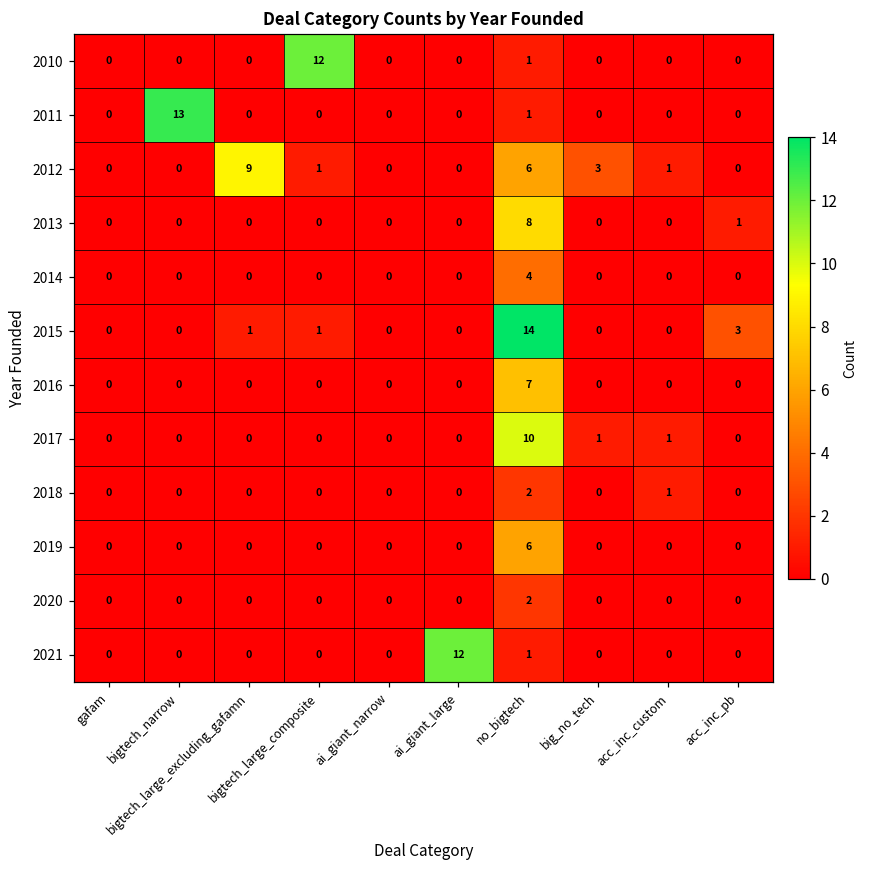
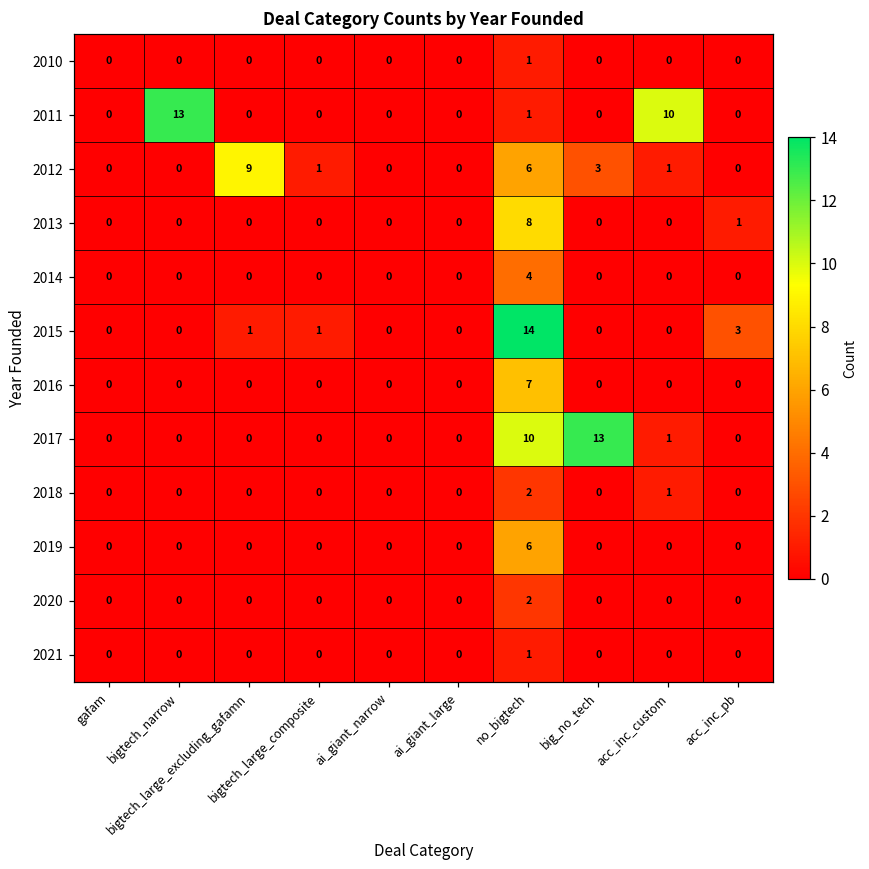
  {
    "2010": {
      "gafam": 0,
      "bigtech_narrow": 0,
      "bigtech_large_excluding_gafamn": 0,
-     "bigtech_large_composite": 12,
+     "bigtech_large_composite": 0,
      "ai_giant_narrow": 0,
      "ai_giant_large": 0,
      "no_bigtech": 1,
      "big_no_tech": 0,
      "acc_inc_custom": 0,
      "acc_inc_pb": 0
    },
    "2011": {
      "gafam": 0,
      "bigtech_narrow": 13,
      "bigtech_large_excluding_gafamn": 0,
      "bigtech_large_composite": 0,
      "ai_giant_narrow": 0,
      "ai_giant_large": 0,
      "no_bigtech": 1,
      "big_no_tech": 0,
-     "acc_inc_custom": 0,
+     "acc_inc_custom": 10,
      "acc_inc_pb": 0
    },
    "2012": {
      "gafam": 0,
      "bigtech_narrow": 0,
      "bigtech_large_excluding_gafamn": 9,
      "bigtech_large_composite": 1,
      "ai_giant_narrow": 0,
      "ai_giant_large": 0,
      "no_bigtech": 6,
      "big_no_tech": 3,
      "acc_inc_custom": 1,
      "acc_inc_pb": 0
    },
    "2013": {
      "gafam": 0,
      "bigtech_narrow": 0,
      "bigtech_large_excluding_gafamn": 0,
      "bigtech_large_composite": 0,
      "ai_giant_narrow": 0,
      "ai_giant_large": 0,
      "no_bigtech": 8,
      "big_no_tech": 0,
      "acc_inc_custom": 0,
      "acc_inc_pb": 1
    },
    "2014": {
      "gafam": 0,
      "bigtech_narrow": 0,
      "bigtech_large_excluding_gafamn": 0,
      "bigtech_large_composite": 0,
      "ai_giant_narrow": 0,
      "ai_giant_large": 0,
      "no_bigtech": 4,
      "big_no_tech": 0,
      "acc_inc_custom": 0,
      "acc_inc_pb": 0
    },
    "2015": {
      "gafam": 0,
      "bigtech_narrow": 0,
      "bigtech_large_excluding_gafamn": 1,
      "bigtech_large_composite": 1,
      "ai_giant_narrow": 0,
      "ai_giant_large": 0,
      "no_bigtech": 14,
      "big_no_tech": 0,
      "acc_inc_custom": 0,
      "acc_inc_pb": 3
    },
    "2016": {
      "gafam": 0,
      "bigtech_narrow": 0,
      "bigtech_large_excluding_gafamn": 0,
      "bigtech_large_composite": 0,
      "ai_giant_narrow": 0,
      "ai_giant_large": 0,
      "no_bigtech": 7,
      "big_no_tech": 0,
      "acc_inc_custom": 0,
      "acc_inc_pb": 0
    },
    "2017": {
      "gafam": 0,
      "bigtech_narrow": 0,
      "bigtech_large_excluding_gafamn": 0,
      "bigtech_large_composite": 0,
      "ai_giant_narrow": 0,
      "ai_giant_large": 0,
      "no_bigtech": 10,
-     "big_no_tech": 1,
+     "big_no_tech": 13,
      "acc_inc_custom": 1,
      "acc_inc_pb": 0
    },
    "2018": {
      "gafam": 0,
      "bigtech_narrow": 0,
      "bigtech_large_excluding_gafamn": 0,
      "bigtech_large_composite": 0,
      "ai_giant_narrow": 0,
      "ai_giant_large": 0,
      "no_bigtech": 2,
      "big_no_tech": 0,
      "acc_inc_custom": 1,
      "acc_inc_pb": 0
    },
    "2019": {
      "gafam": 0,
      "bigtech_narrow": 0,
      "bigtech_large_excluding_gafamn": 0,
      "bigtech_large_composite": 0,
      "ai_giant_narrow": 0,
      "ai_giant_large": 0,
      "no_bigtech": 6,
      "big_no_tech": 0,
      "acc_inc_custom": 0,
      "acc_inc_pb": 0
    },
    "2020": {
      "gafam": 0,
      "bigtech_narrow": 0,
      "bigtech_large_excluding_gafamn": 0,
      "bigtech_large_composite": 0,
      "ai_giant_narrow": 0,
      "ai_giant_large": 0,
      "no_bigtech": 2,
      "big_no_tech": 0,
      "acc_inc_custom": 0,
      "acc_inc_pb": 0
    },
    "2021": {
      "gafam": 0,
      "bigtech_narrow": 0,
      "bigtech_large_excluding_gafamn": 0,
      "bigtech_large_composite": 0,
      "ai_giant_narrow": 0,
-     "ai_giant_large": 12,
+     "ai_giant_large": 0,
      "no_bigtech": 1,
      "big_no_tech": 0,
      "acc_inc_custom": 0,
      "acc_inc_pb": 0
    }
  }
